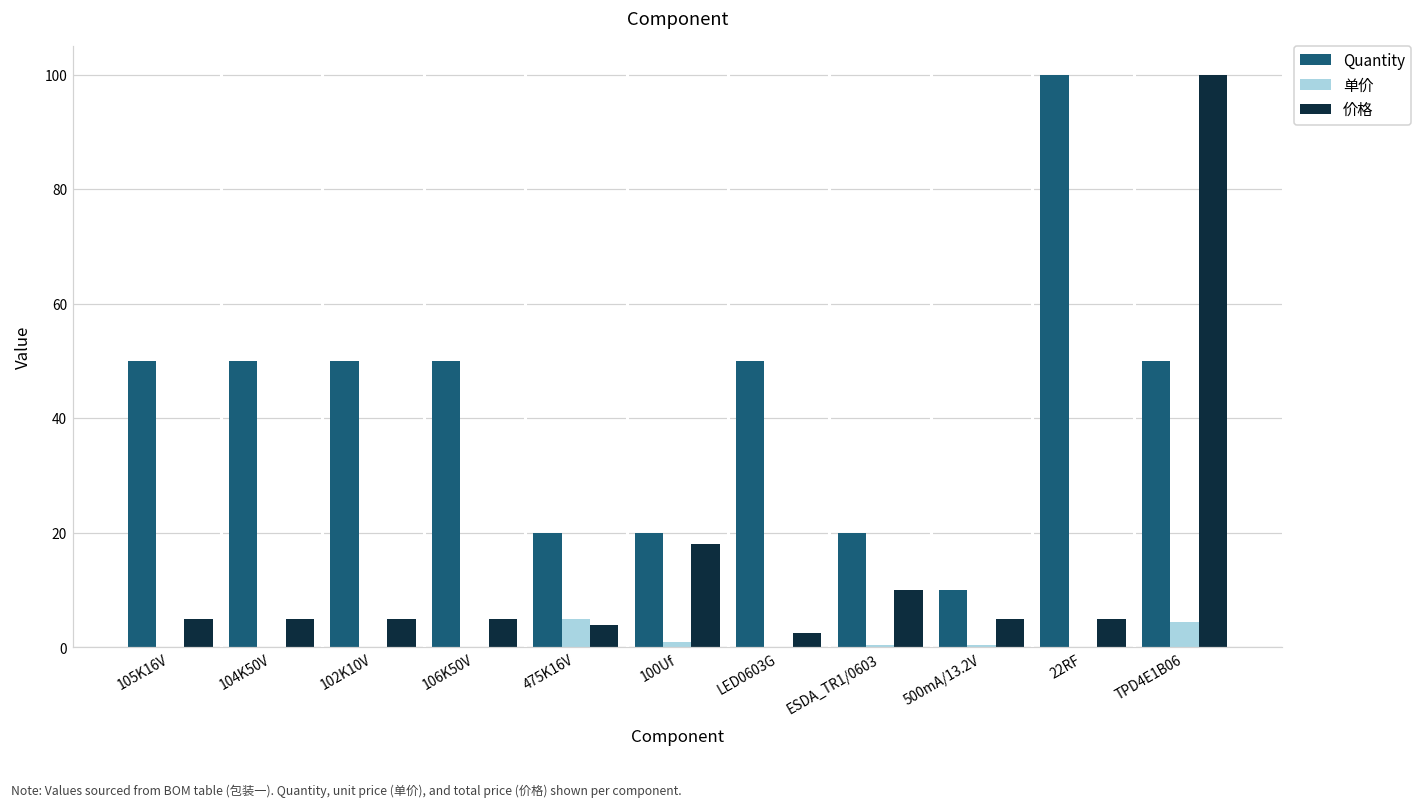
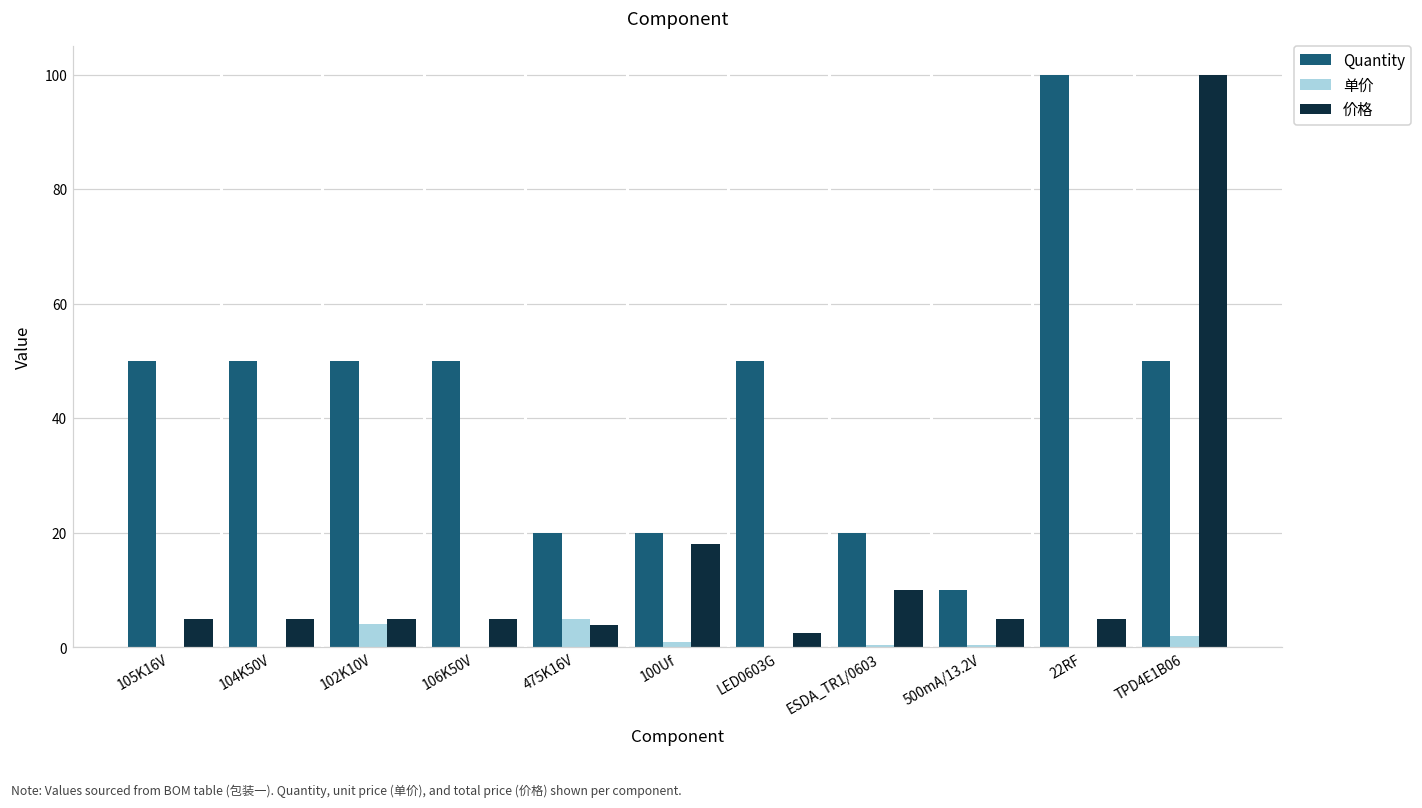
  {
    "Quantity": {
      "105K16V": 50,
      "104K50V": 50,
      "102K10V": 50,
      "106K50V": 50,
      "475K16V": 20,
      "100Uf": 20,
      "LED0603G": 50,
      "ESDA_TR1/0603": 20,
      "500mA/13.2V": 10,
      "22RF": 100,
      "TPD4E1B06": 50
    },
    "单价": {
-     "102K10V": 0,
+     "102K10V": 4,
      "475K16V": 5,
      "100Uf": 1,
      "ESDA_TR1/0603": 1,
      "500mA/13.2V": 1,
-     "TPD4E1B06": 4
+     "TPD4E1B06": 2
    },
    "价格": {
      "105K16V": 5,
      "104K50V": 5,
      "102K10V": 5,
      "106K50V": 5,
      "475K16V": 4,
      "100Uf": 18,
      "LED0603G": 3,
      "ESDA_TR1/0603": 10,
      "500mA/13.2V": 5,
      "22RF": 5,
      "TPD4E1B06": 100
    }
  }
